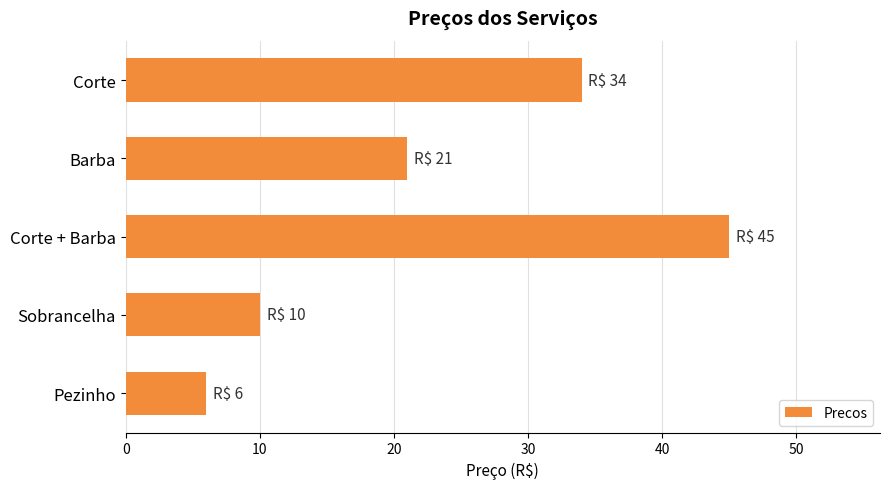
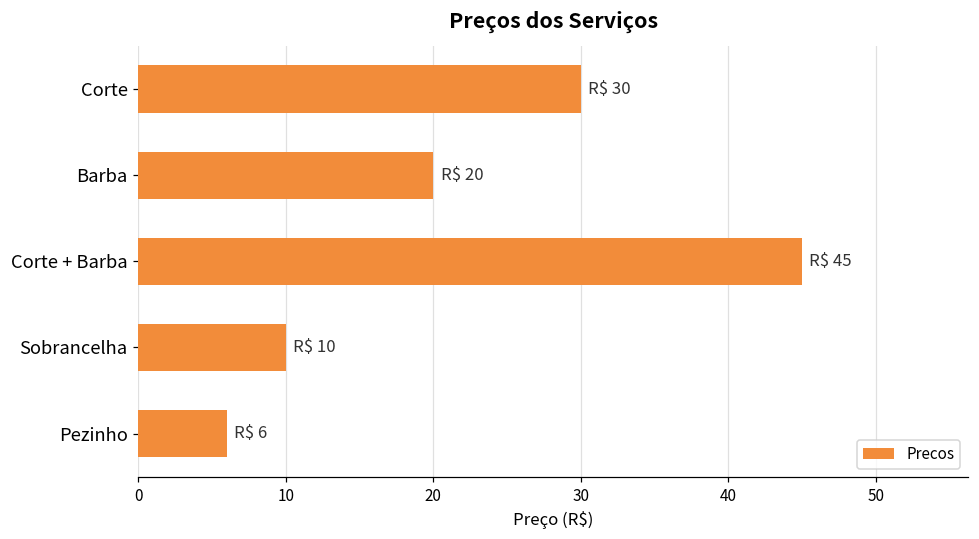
  {
-   "Corte": 34,
-   "Barba": 21,
+   "Corte": 30,
+   "Barba": 20,
    "Corte + Barba": 45,
    "Sobrancelha": 10,
    "Pezinho": 6
  }
